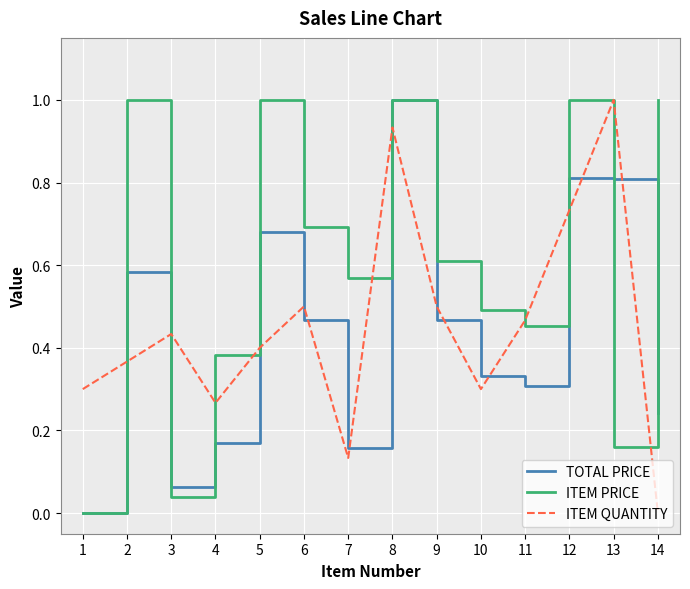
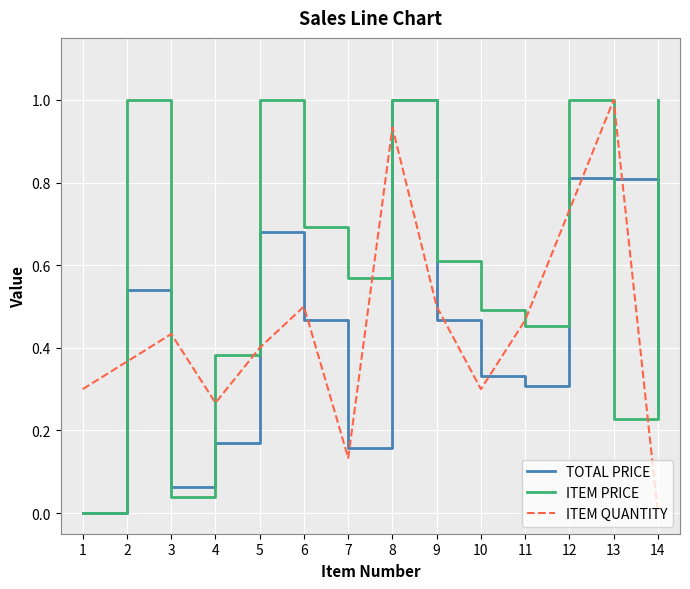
  {
    "TOTAL PRICE": {
-     "2": 0.58,
+     "2": 0.54,
      "3": 0.06,
      "4": 0.17,
      "5": 0.68,
      "6": 0.47,
      "7": 0.16,
      "9": 0.47,
      "10": 0.33,
      "11": 0.31,
      "12": 0.81,
      "13": 0.81,
      "14": 0.24
    },
    "ITEM PRICE": {
      "2": 1.00,
      "3": 0.04,
      "4": 0.38,
      "5": 1.00,
      "6": 0.69,
      "7": 0.57,
      "9": 0.61,
      "10": 0.49,
      "11": 0.45,
      "12": 1.00,
-     "13": 0.16,
+     "13": 0.23,
      "14": 1.00
    },
    "ITEM QUANTITY": {
      "1": 0.30,
      "2": 0.37,
      "3": 0.43,
      "4": 0.27,
      "5": 0.40,
      "6": 0.50,
      "7": 0.13,
      "8": 0.93,
      "9": 0.50,
      "10": 0.30,
      "11": 0.47,
      "12": 0.73,
      "13": 1.00
    }
  }
